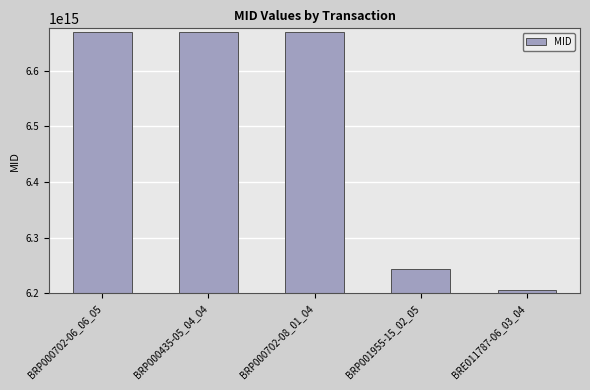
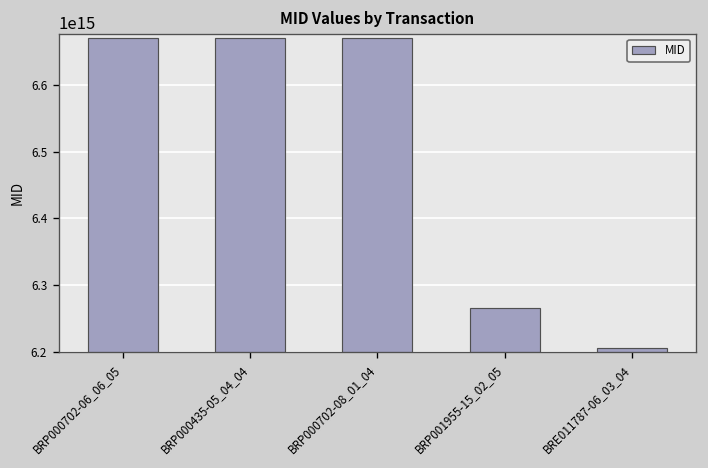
  {
    "BRP000702-06_06_05": 6670000000000000,
    "BRP000435-05_04_04": 6670000000000000,
    "BRP000702-08_01_04": 6670000000000000,
-   "BRP001955-15_02_05": 6240000000000000,
+   "BRP001955-15_02_05": 6270000000000000,
    "BRE011787-06_03_04": 6210000000000000
  }
